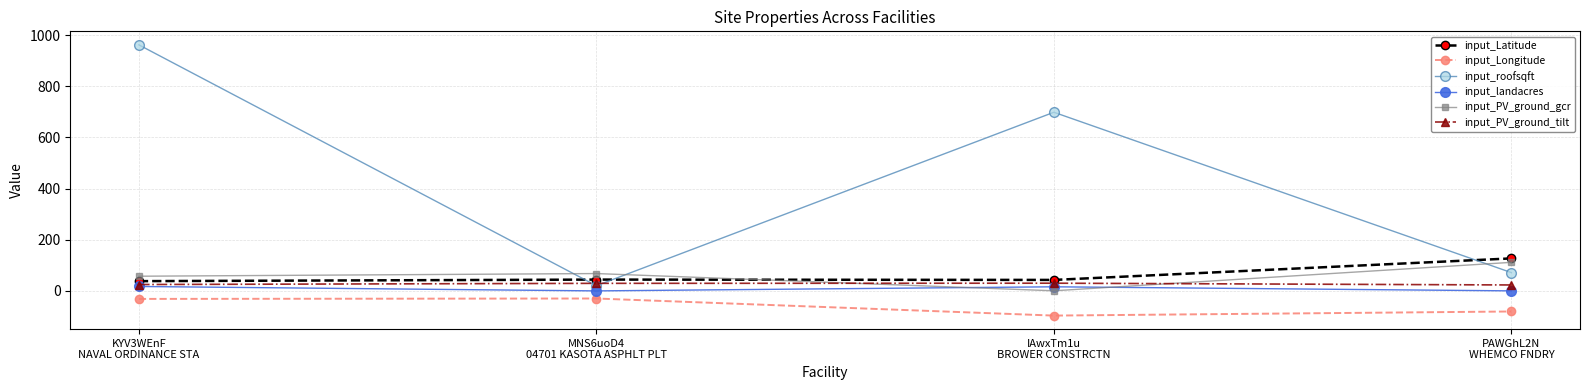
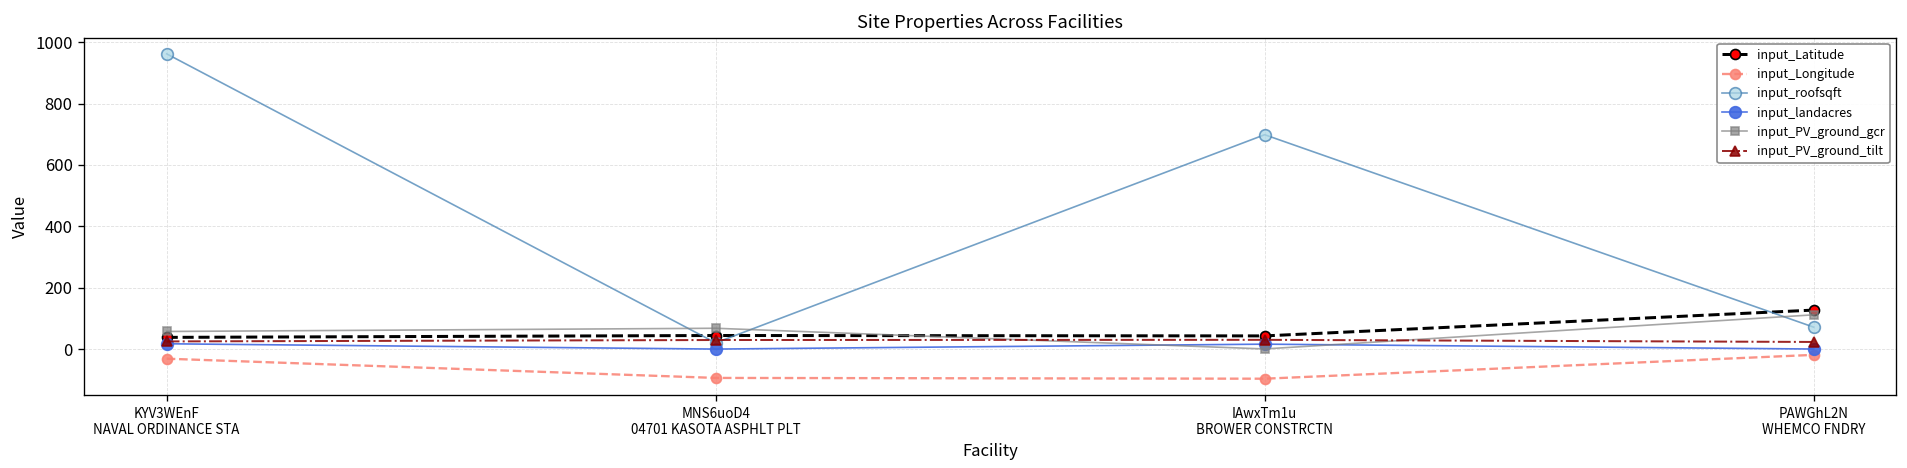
  {
    "input_Latitude": {
      "KYV3WEnF NAVAL ORDINANCE STA": 40,
      "MNS6uoD4 04701 KASOTA ASPHLT PLT": 40,
      "IAwxTm1u BROWER CONSTRCTN": 40,
      "PAWGhL2N WHEMCO FNDRY": 130
    },
    "input_Longitude": {
      "KYV3WEnF NAVAL ORDINANCE STA": -30,
-     "MNS6uoD4 04701 KASOTA ASPHLT PLT": -30,
+     "MNS6uoD4 04701 KASOTA ASPHLT PLT": -90,
      "IAwxTm1u BROWER CONSTRCTN": -100,
-     "PAWGhL2N WHEMCO FNDRY": -80
+     "PAWGhL2N WHEMCO FNDRY": -20
    },
    "input_PV_ground_gcr": {
      "KYV3WEnF NAVAL ORDINANCE STA": 60,
      "MNS6uoD4 04701 KASOTA ASPHLT PLT": 70,
      "IAwxTm1u BROWER CONSTRCTN": 0,
      "PAWGhL2N WHEMCO FNDRY": 110
    },
    "input_PV_ground_tilt": {
      "IAwxTm1u BROWER CONSTRCTN": 30,
      "PAWGhL2N WHEMCO FNDRY": 20
    }
  }
